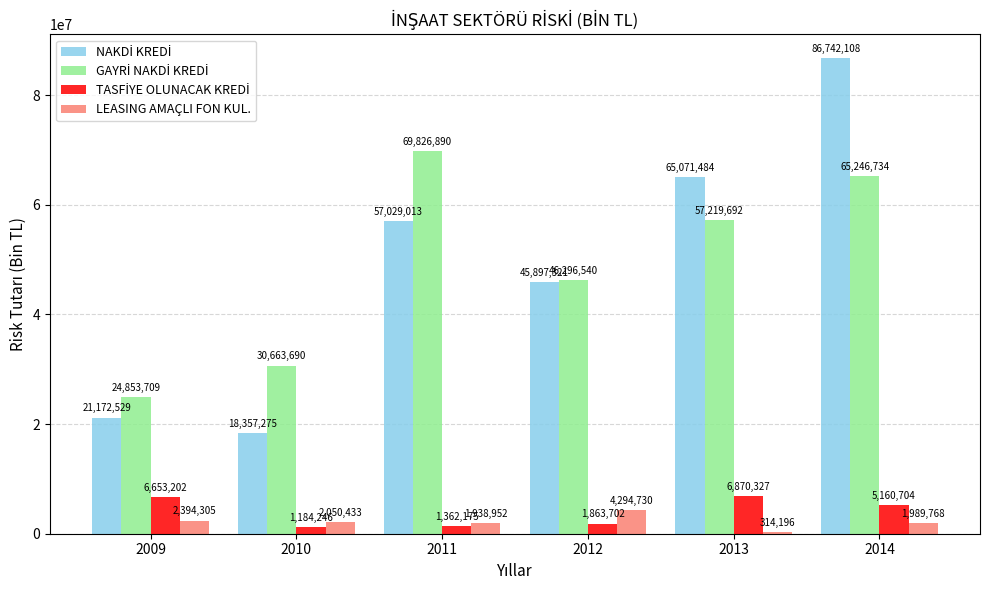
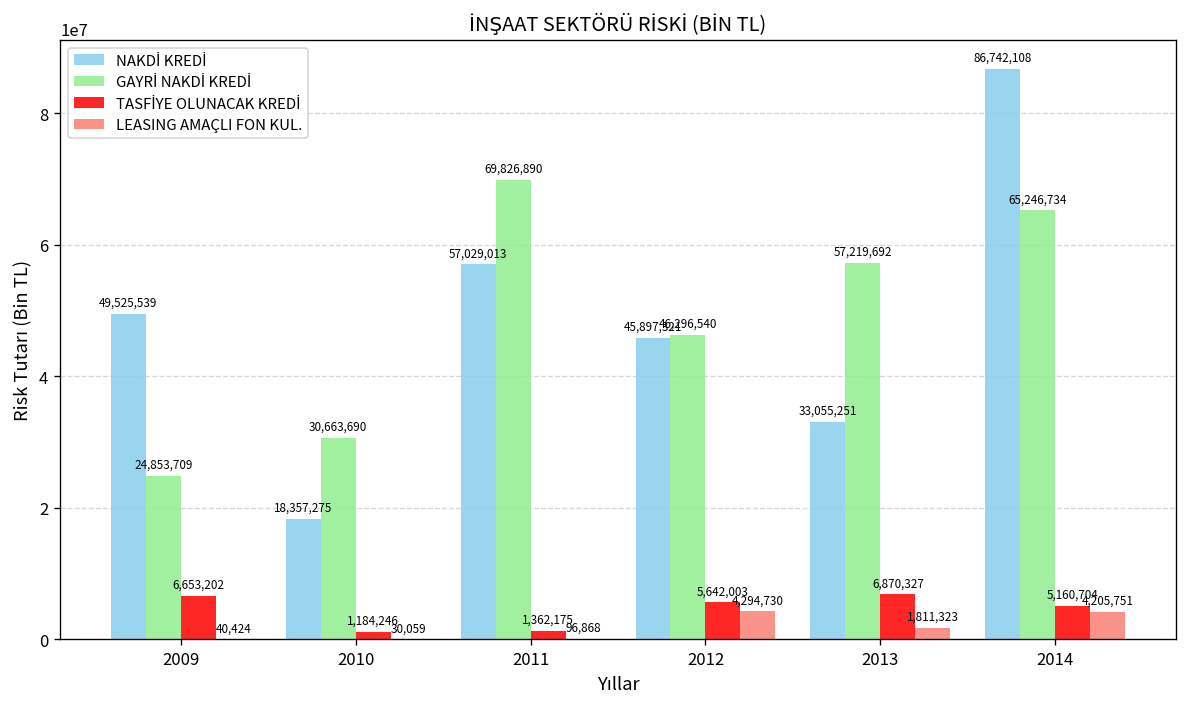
  {
    "NAKDİ KREDİ": {
-     "2009": "21,172,529",
+     "2009": "49,525,539",
      "2010": "18,357,275",
      "2011": "57,029,013",
-     "2013": "65,071,484",
+     "2013": "33,055,251",
      "2014": "86,742,108"
    },
    "GAYRİ NAKDİ KREDİ": {
      "2009": "24,853,709",
      "2010": "30,663,690",
      "2011": "69,826,890",
      "2013": "57,219,692",
      "2014": "65,246,734"
    },
    "TASFİYE OLUNACAK KREDİ": {
      "2009": "6,653,202",
-     "2012": "1,863,702",
+     "2012": "5,642,003",
      "2013": "6,870,327",
      "2014": "5,160,704"
    },
    "LEASING AMAÇLI FON KUL.": {
-     "2009": "2,394,305",
-     "2010": "2,050,433",
-     "2011": "1,938,952",
+     "2009": "40,424",
+     "2010": "30,059",
+     "2011": "96,868",
      "2012": "4,294,730",
-     "2013": "314,196",
-     "2014": "1,989,768"
+     "2013": "1,811,323",
+     "2014": "4,205,751"
    }
  }
